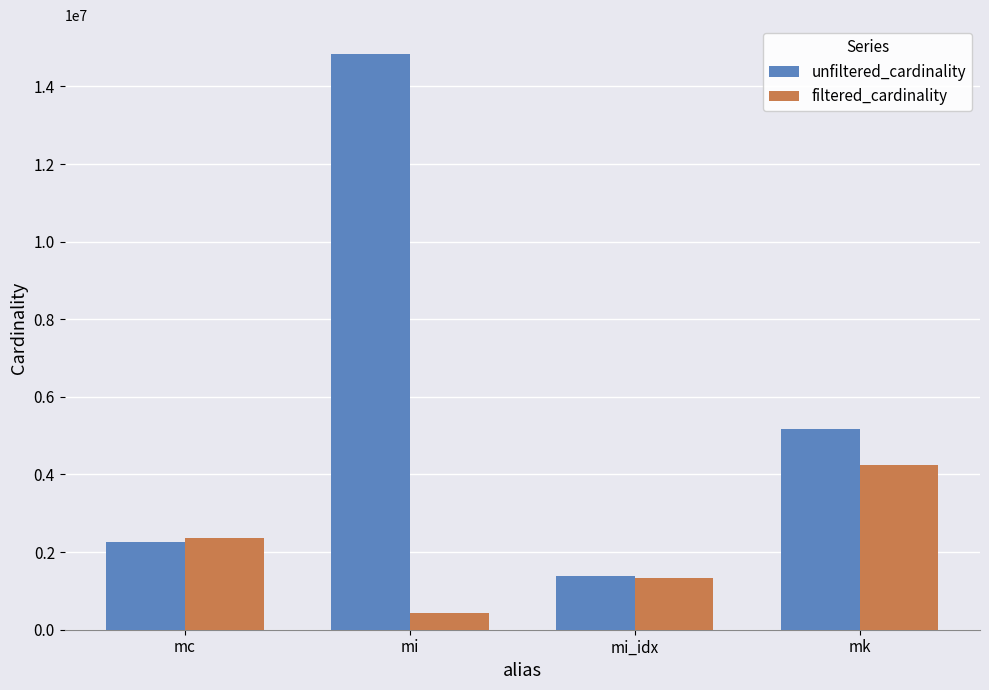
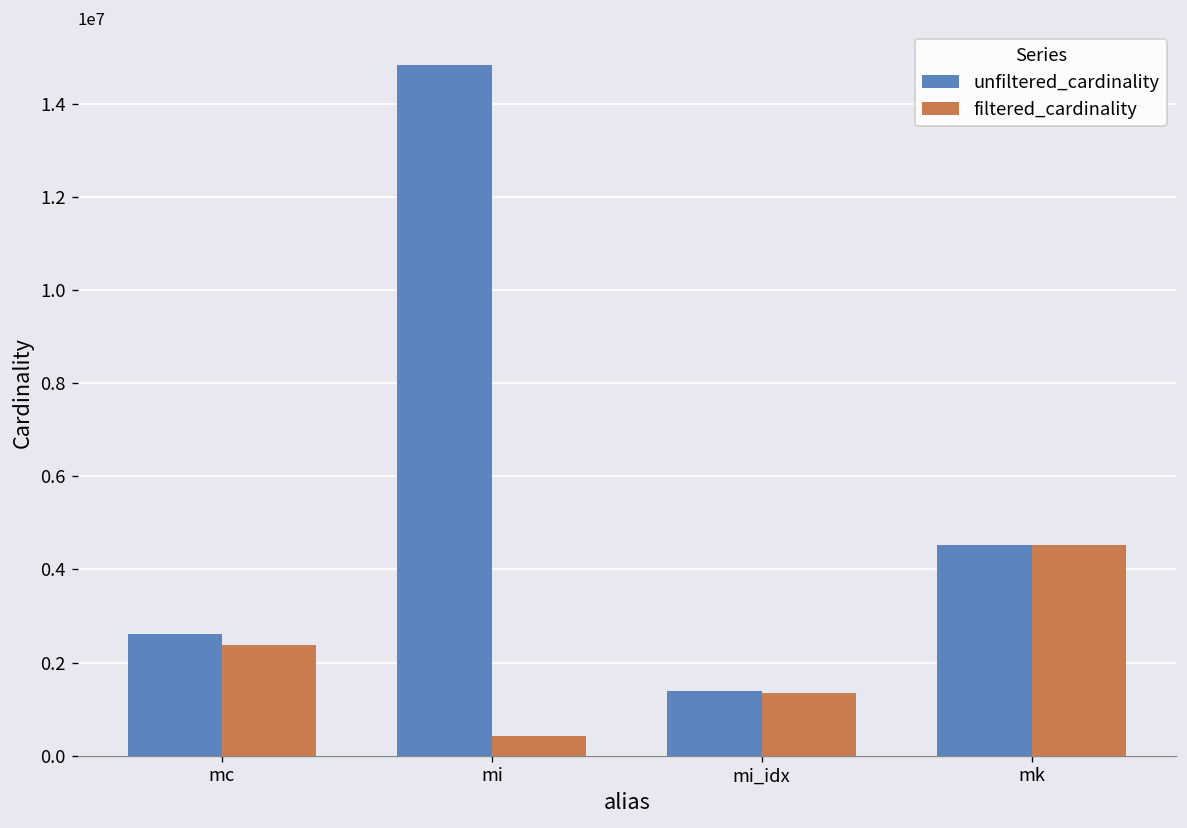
  {
    "unfiltered_cardinality": {
-     "mc": 2300000,
+     "mc": 2600000,
      "mi": 14800000,
      "mi_idx": 1400000,
-     "mk": 5200000
+     "mk": 4500000
    },
    "filtered_cardinality": {
      "mc": 2400000,
      "mi": 400000,
      "mi_idx": 1300000,
-     "mk": 4200000
+     "mk": 4500000
    }
  }
